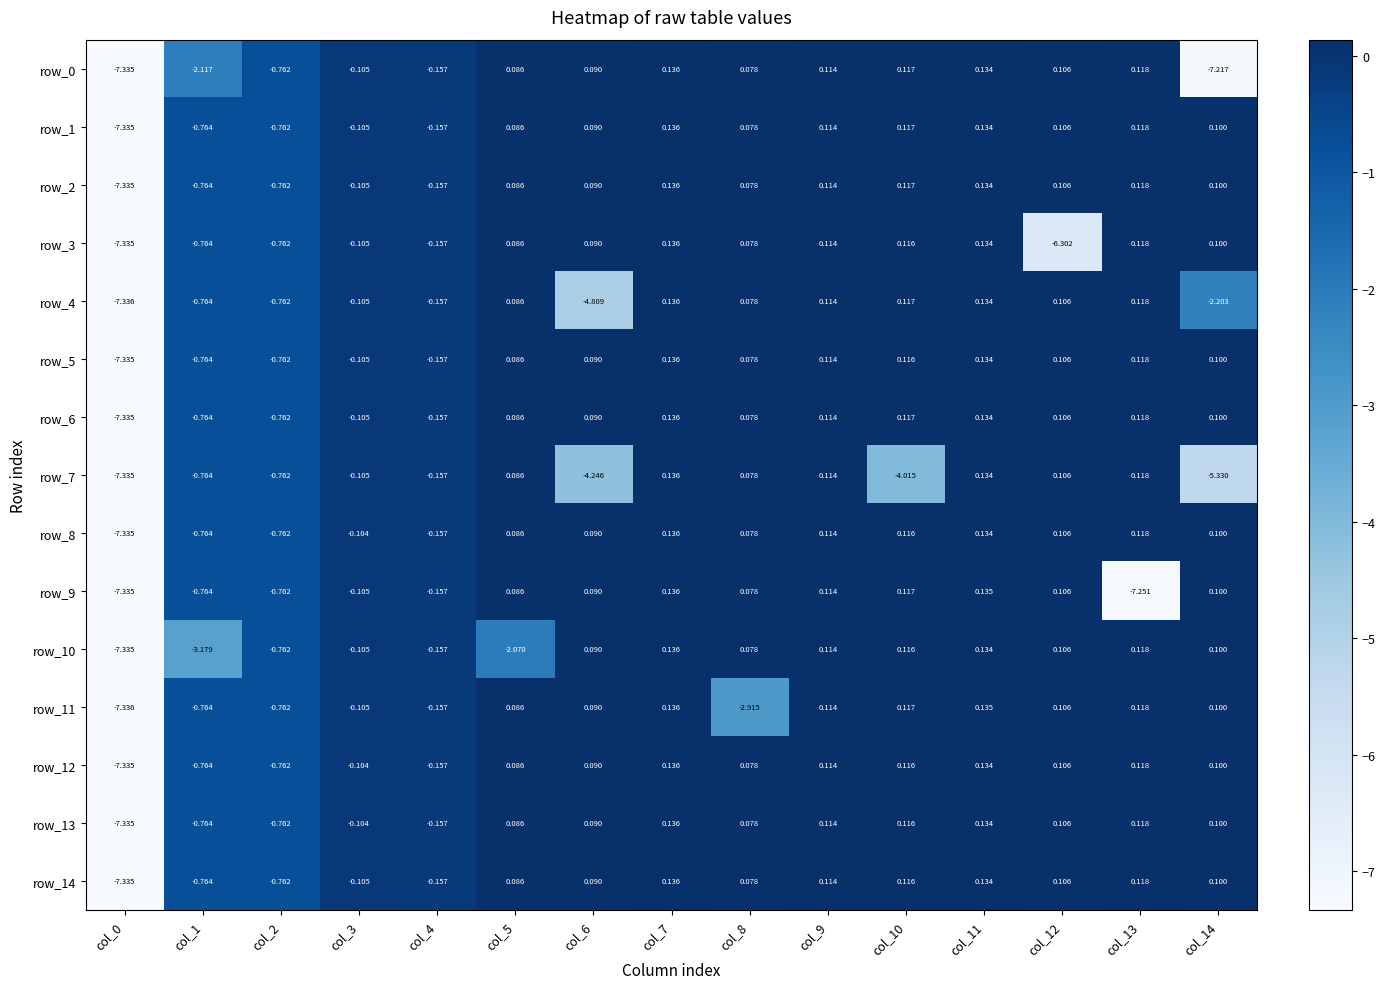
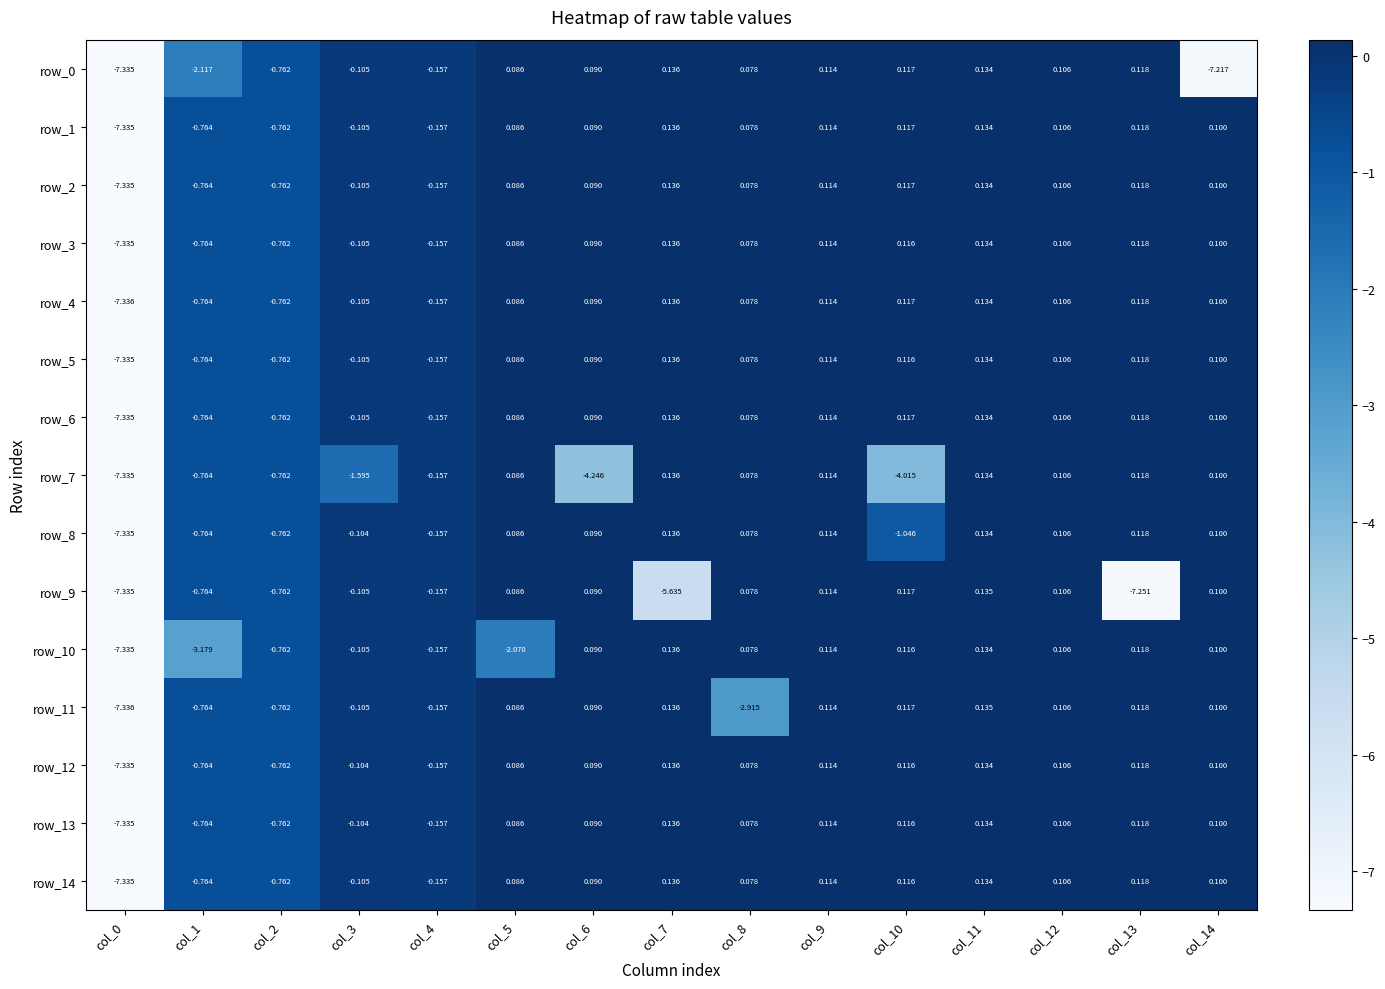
  {
    "row_3": {
      "col_0": -7.335,
      "col_1": -0.764,
      "col_2": -0.762,
      "col_3": -0.105,
      "col_4": -0.157,
      "col_5": 0.086,
      "col_6": 0.090,
      "col_7": 0.136,
      "col_8": 0.078,
      "col_9": 0.114,
      "col_10": 0.116,
      "col_11": 0.134,
-     "col_12": -6.302,
+     "col_12": 0.106,
      "col_13": 0.118,
      "col_14": 0.100
    },
    "row_4": {
      "col_0": -7.336,
      "col_1": -0.764,
      "col_2": -0.762,
      "col_3": -0.105,
      "col_4": -0.157,
      "col_5": 0.086,
-     "col_6": -4.809,
+     "col_6": 0.090,
      "col_7": 0.136,
      "col_8": 0.078,
      "col_9": 0.114,
      "col_10": 0.117,
      "col_11": 0.134,
      "col_12": 0.106,
      "col_13": 0.118,
-     "col_14": -2.203
+     "col_14": 0.100
    },
    "row_7": {
      "col_0": -7.335,
      "col_1": -0.764,
      "col_2": -0.762,
-     "col_3": -0.105,
+     "col_3": -1.595,
      "col_4": -0.157,
      "col_5": 0.086,
      "col_6": -4.246,
      "col_7": 0.136,
      "col_8": 0.078,
      "col_9": 0.114,
      "col_10": -4.015,
      "col_11": 0.134,
      "col_12": 0.106,
      "col_13": 0.118,
-     "col_14": -5.330
+     "col_14": 0.100
    },
    "row_8": {
      "col_0": -7.335,
      "col_1": -0.764,
      "col_2": -0.762,
      "col_3": -0.104,
      "col_4": -0.157,
      "col_5": 0.086,
      "col_6": 0.090,
      "col_7": 0.136,
      "col_8": 0.078,
      "col_9": 0.114,
-     "col_10": 0.116,
+     "col_10": -1.046,
      "col_11": 0.134,
      "col_12": 0.106,
      "col_13": 0.118,
      "col_14": 0.100
    },
    "row_9": {
      "col_0": -7.335,
      "col_1": -0.764,
      "col_2": -0.762,
      "col_3": -0.105,
      "col_4": -0.157,
      "col_5": 0.086,
      "col_6": 0.090,
-     "col_7": 0.136,
+     "col_7": -5.635,
      "col_8": 0.078,
      "col_9": 0.114,
      "col_10": 0.117,
      "col_11": 0.135,
      "col_12": 0.106,
      "col_13": -7.251,
      "col_14": 0.100
    }
  }
